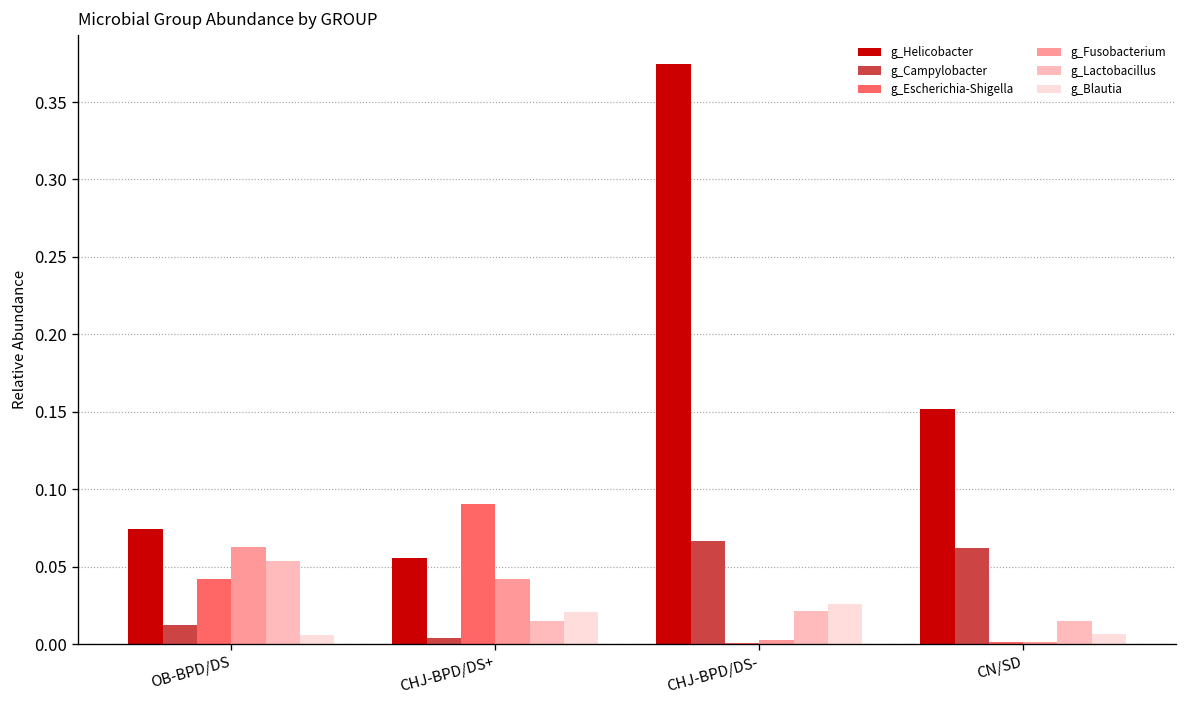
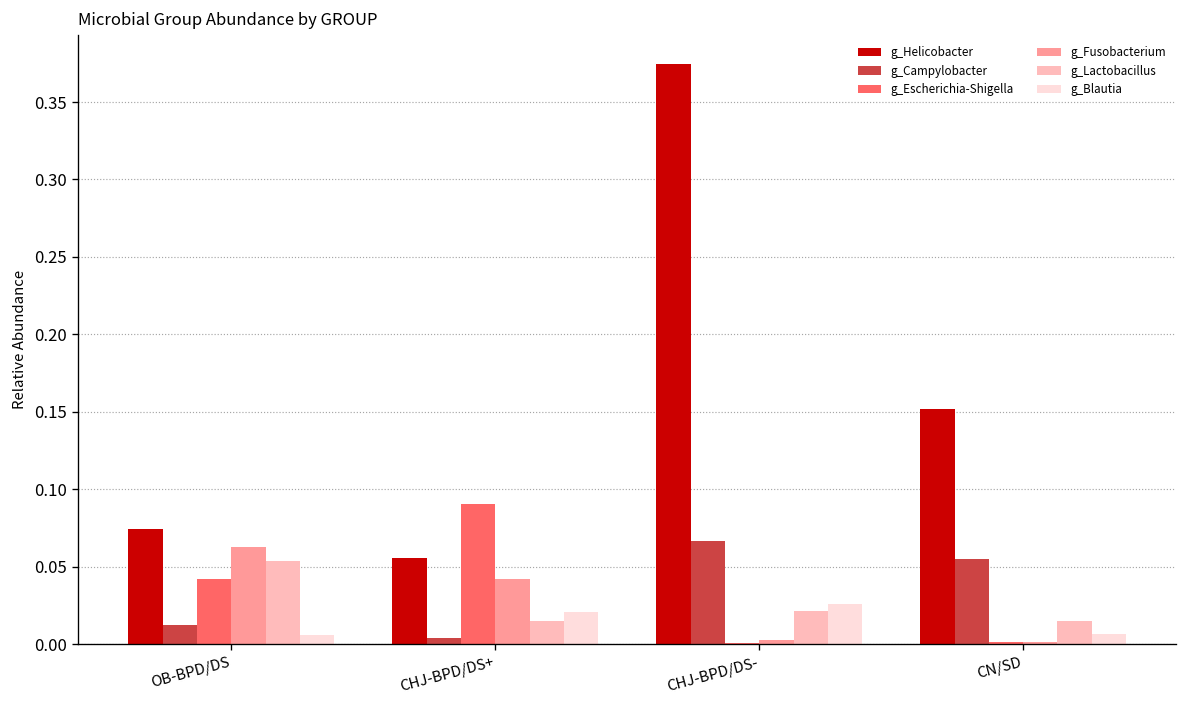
  {
    "g_Helicobacter": {
      "OB-BPD/DS": 0.074,
      "CHJ-BPD/DS+": 0.056,
      "CHJ-BPD/DS-": 0.374,
      "CN/SD": 0.152
    },
    "g_Campylobacter": {
      "OB-BPD/DS": 0.013,
      "CHJ-BPD/DS+": 0.004,
      "CHJ-BPD/DS-": 0.066,
-     "CN/SD": 0.062
+     "CN/SD": 0.055
    },
    "g_Escherichia-Shigella": {
      "OB-BPD/DS": 0.042,
      "CHJ-BPD/DS+": 0.090
    }
  }
